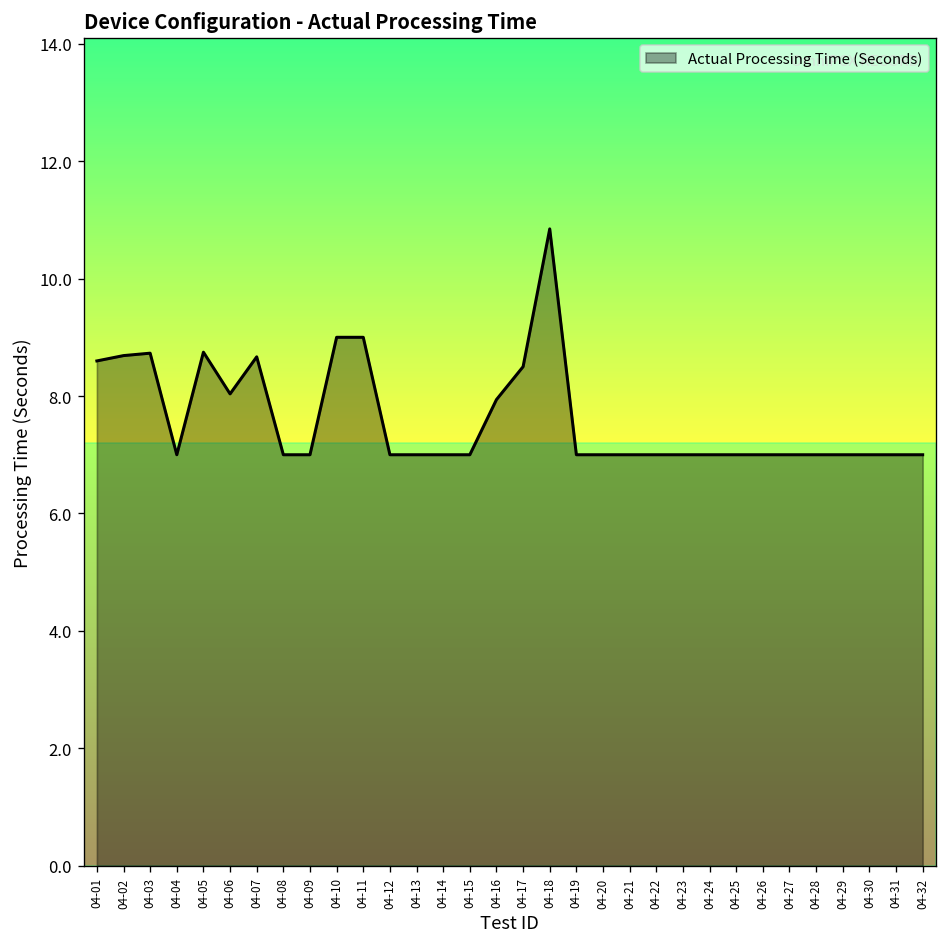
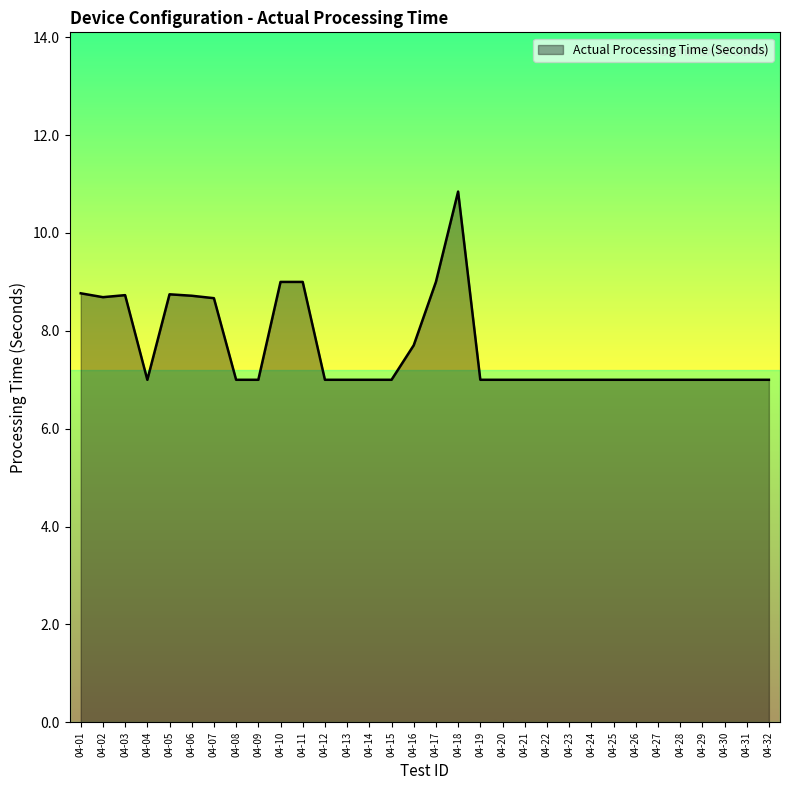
  {
-   "04-01": 8.6,
+   "04-01": 8.8,
    "04-02": 8.7,
    "04-03": 8.7,
    "04-04": 7.0,
    "04-05": 8.7,
-   "04-06": 8.0,
+   "04-06": 8.7,
    "04-07": 8.7,
    "04-08": 7.0,
    "04-09": 7.0,
    "04-10": 9.0,
    "04-11": 9.0,
    "04-12": 7.0,
    "04-13": 7.0,
    "04-14": 7.0,
    "04-15": 7.0,
-   "04-16": 7.9,
-   "04-17": 8.5,
+   "04-16": 7.7,
+   "04-17": 9.0,
    "04-18": 10.8,
    "04-19": 7.0,
    "04-20": 7.0,
    "04-21": 7.0,
    "04-22": 7.0,
    "04-23": 7.0,
    "04-24": 7.0,
    "04-25": 7.0,
    "04-26": 7.0,
    "04-27": 7.0,
    "04-28": 7.0,
    "04-29": 7.0,
    "04-30": 7.0,
    "04-31": 7.0,
    "04-32": 7.0
  }
